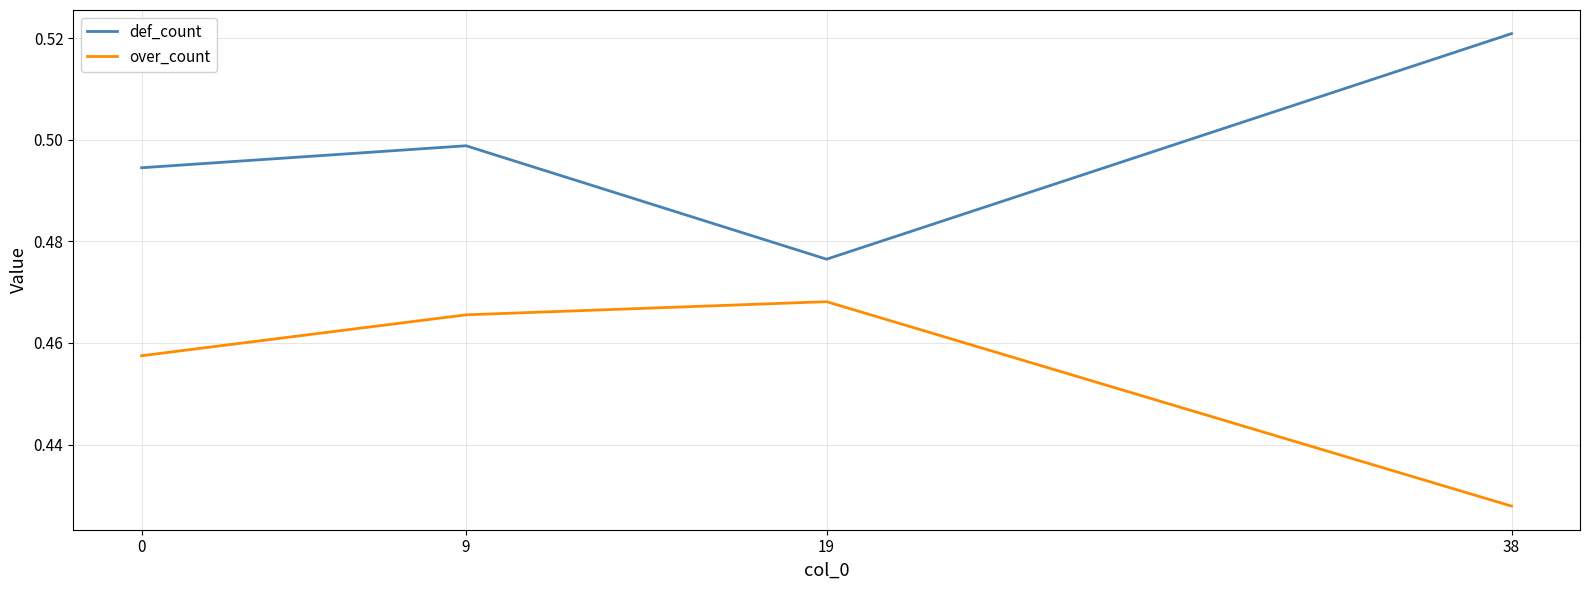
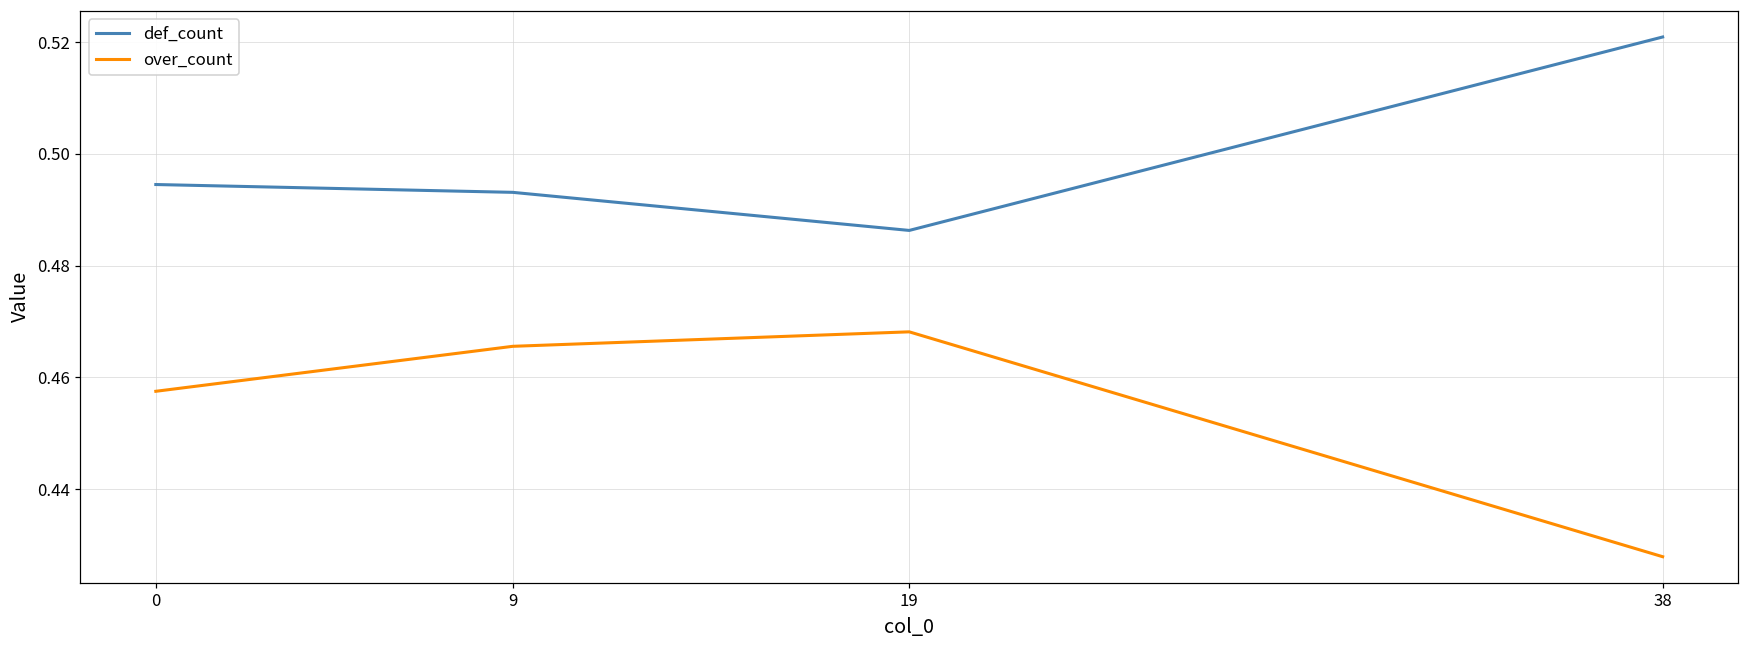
  {
    "def_count": {
      "0": 0.494,
-     "9": 0.499,
-     "19": 0.476,
+     "9": 0.493,
+     "19": 0.486,
      "38": 0.521
    },
    "over_count": {
      "0": 0.457,
      "9": 0.466,
      "19": 0.468,
      "38": 0.428
    }
  }
